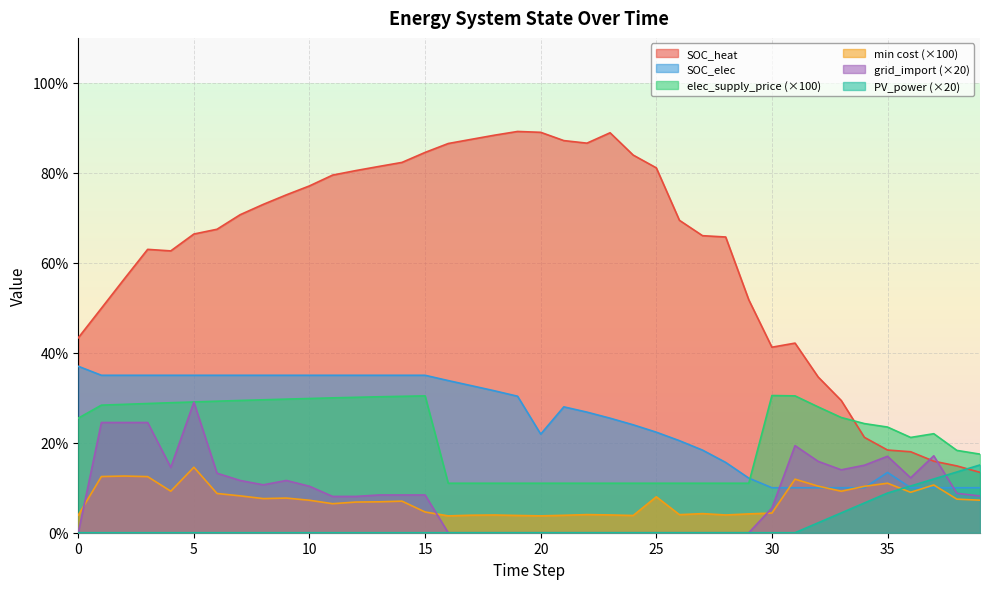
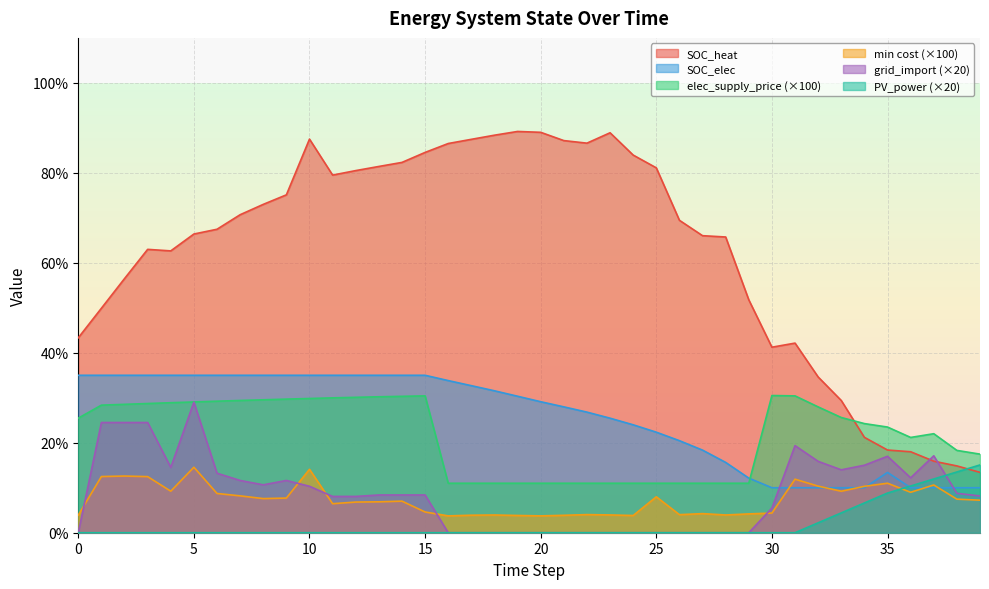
  {
    "SOC_heat": {
      "0": "43%",
      "5": "66%",
-     "10": "77%",
+     "10": "88%",
      "15": "85%",
      "20": "89%",
      "25": "81%",
      "30": "41%",
      "35": "18%"
    },
    "SOC_elec": {
-     "0": "37%",
+     "0": "35%",
      "5": "35%",
      "10": "35%",
      "15": "35%",
-     "20": "22%",
+     "20": "29%",
      "25": "22%",
      "30": "10%",
      "35": "13%"
    },
    "min cost (×100)": {
      "0": "4%",
      "5": "15%",
-     "10": "7%",
+     "10": "14%",
      "15": "5%",
      "20": "4%",
      "25": "8%",
      "30": "4%",
      "35": "11%"
    },
    "grid_import (×20)": {
      "10": "10%",
      "15": "8%",
      "30": "5%",
      "35": "17%"
    }
  }
